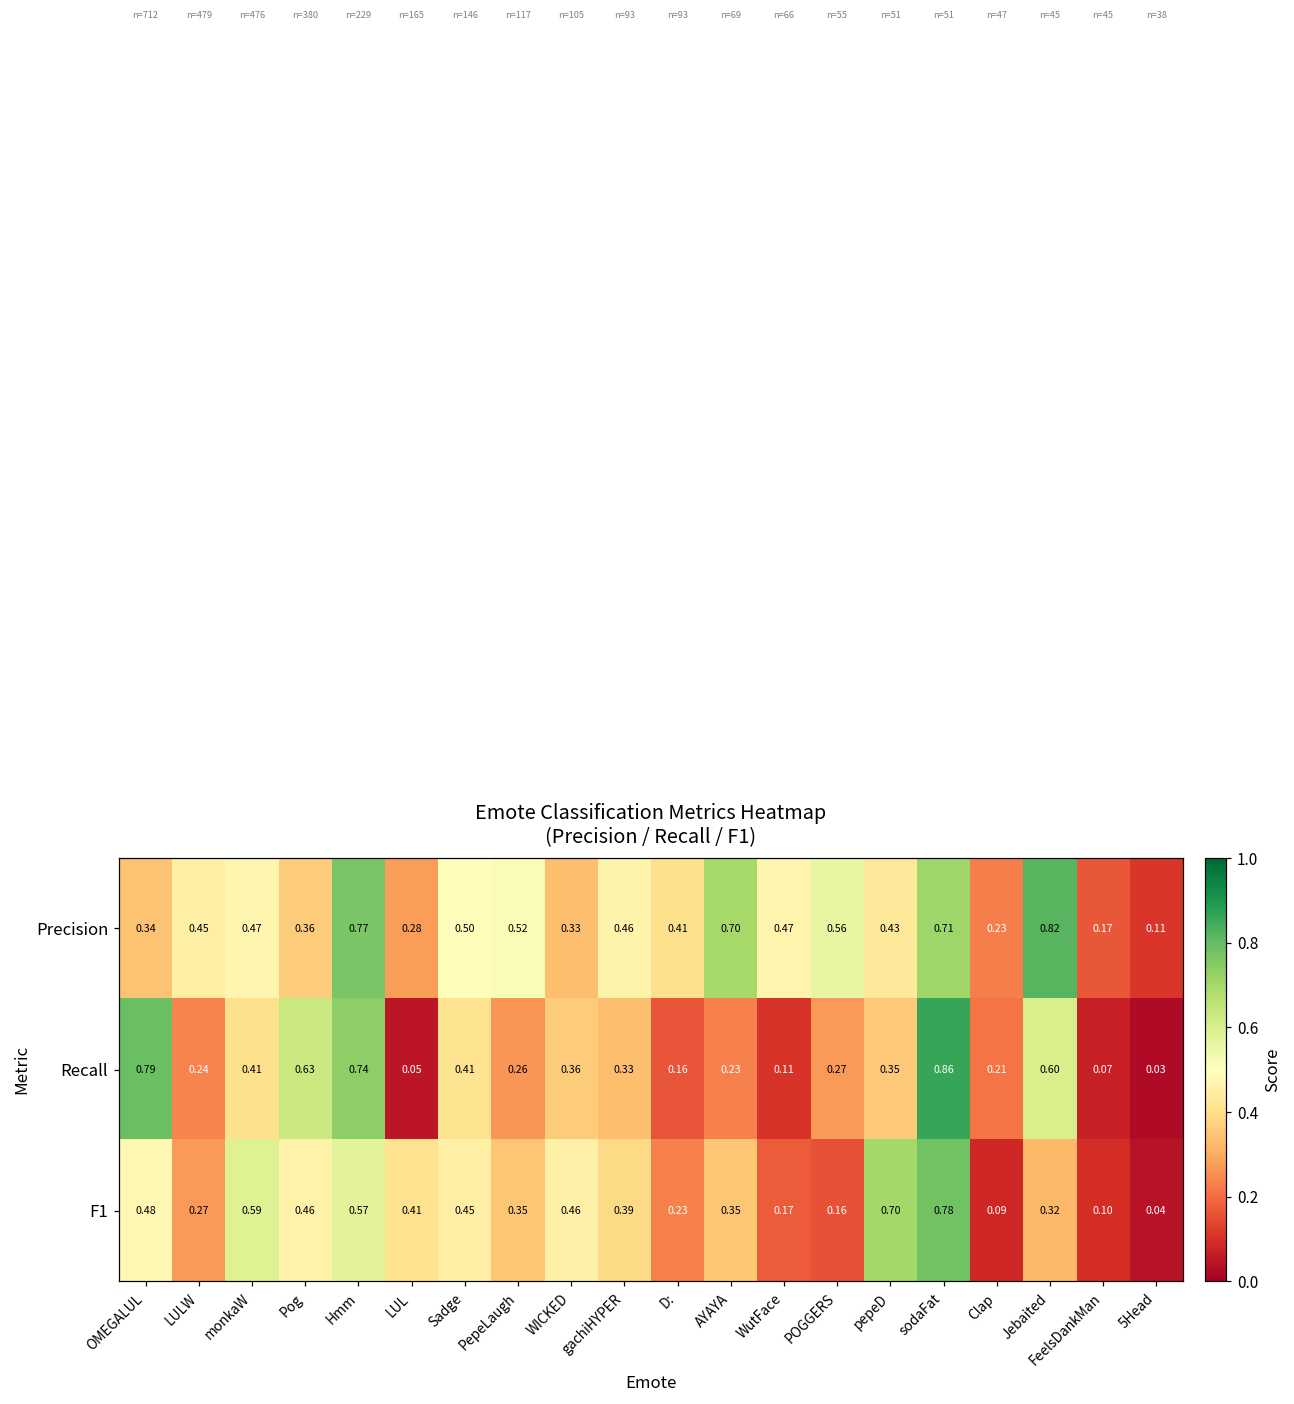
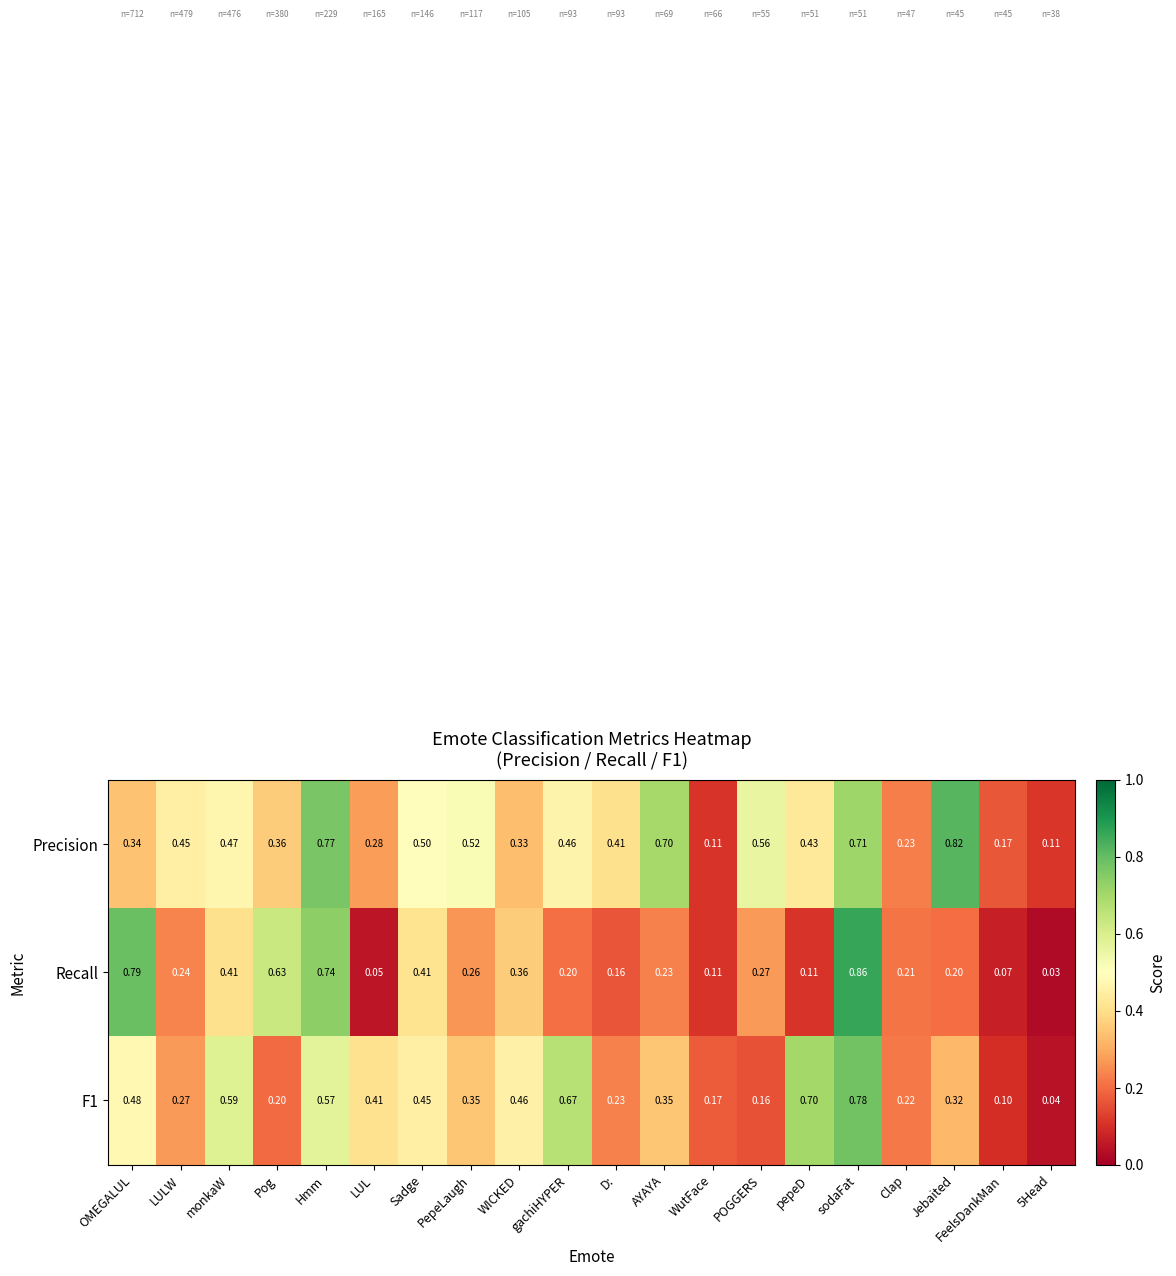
  {
    "Precision": {
      "OMEGALUL": 0.34,
      "LULW": 0.45,
      "monkaW": 0.47,
      "Pog": 0.36,
      "Hmm": 0.77,
      "LUL": 0.28,
      "Sadge": 0.50,
      "PepeLaugh": 0.52,
      "WICKED": 0.33,
      "gachiHYPER": 0.46,
      "D:": 0.41,
      "AYAYA": 0.70,
-     "WutFace": 0.47,
+     "WutFace": 0.11,
      "POGGERS": 0.56,
      "pepeD": 0.43,
      "sodaFat": 0.71,
      "Clap": 0.23,
      "Jebaited": 0.82,
      "FeelsDankMan": 0.17,
      "5Head": 0.11
    },
    "Recall": {
      "OMEGALUL": 0.79,
      "LULW": 0.24,
      "monkaW": 0.41,
      "Pog": 0.63,
      "Hmm": 0.74,
      "LUL": 0.05,
      "Sadge": 0.41,
      "PepeLaugh": 0.26,
      "WICKED": 0.36,
-     "gachiHYPER": 0.33,
+     "gachiHYPER": 0.20,
      "D:": 0.16,
      "AYAYA": 0.23,
      "WutFace": 0.11,
      "POGGERS": 0.27,
-     "pepeD": 0.35,
+     "pepeD": 0.11,
      "sodaFat": 0.86,
      "Clap": 0.21,
-     "Jebaited": 0.60,
+     "Jebaited": 0.20,
      "FeelsDankMan": 0.07,
      "5Head": 0.03
    },
    "F1": {
      "OMEGALUL": 0.48,
      "LULW": 0.27,
      "monkaW": 0.59,
-     "Pog": 0.46,
+     "Pog": 0.20,
      "Hmm": 0.57,
      "LUL": 0.41,
      "Sadge": 0.45,
      "PepeLaugh": 0.35,
      "WICKED": 0.46,
-     "gachiHYPER": 0.39,
+     "gachiHYPER": 0.67,
      "D:": 0.23,
      "AYAYA": 0.35,
      "WutFace": 0.17,
      "POGGERS": 0.16,
      "pepeD": 0.70,
      "sodaFat": 0.78,
-     "Clap": 0.09,
+     "Clap": 0.22,
      "Jebaited": 0.32,
      "FeelsDankMan": 0.10,
      "5Head": 0.04
    }
  }
